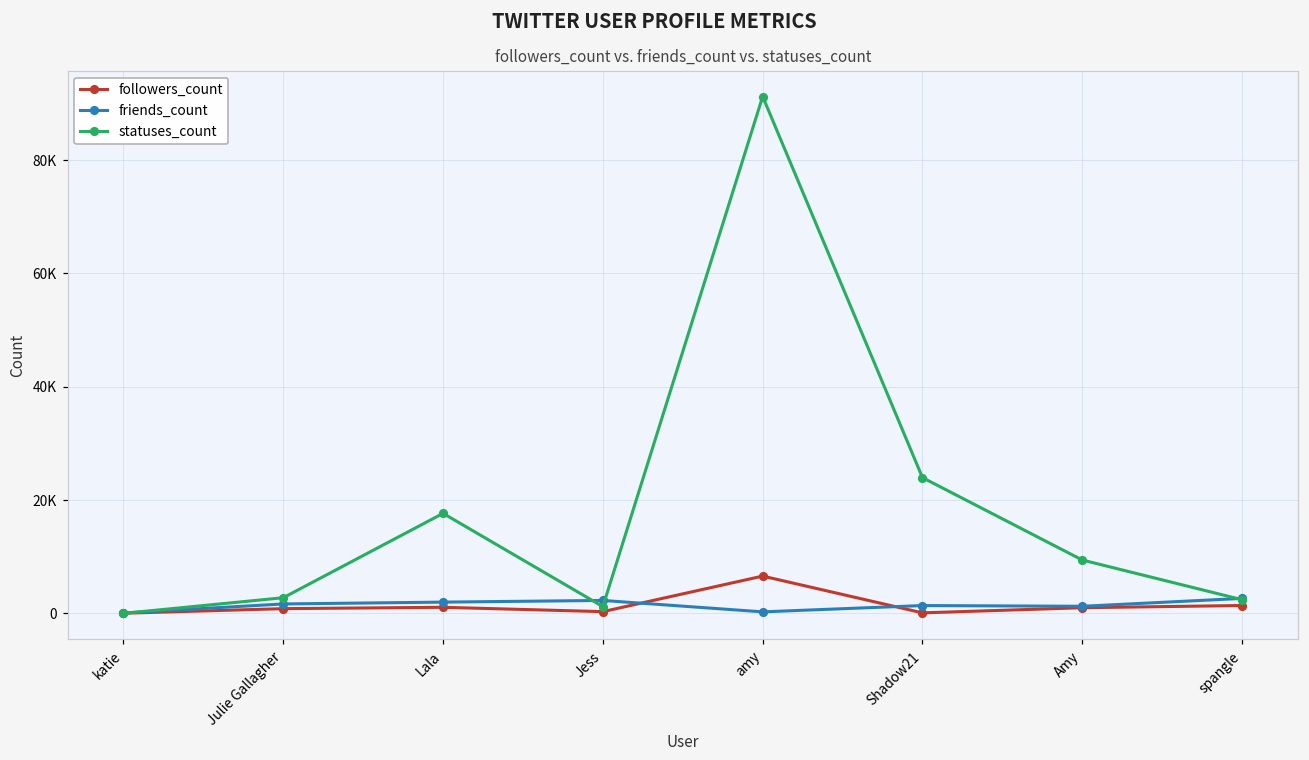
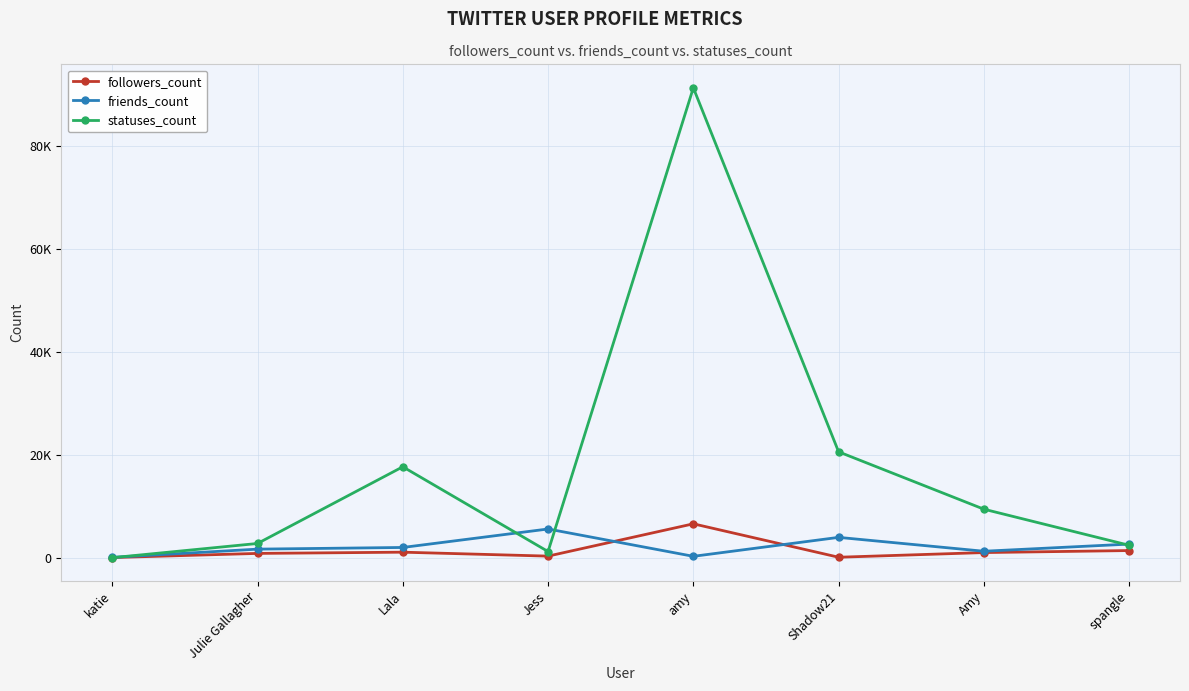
  {
    "followers_count": {
      "Julie Gallagher": 1000,
      "Lala": 1000,
      "Jess": 0,
      "amy": 7000,
      "Shadow21": 0,
      "spangle": 1000
    },
    "friends_count": {
      "Julie Gallagher": 2000,
      "Lala": 2000,
-     "Jess": 2000,
+     "Jess": 6000,
      "amy": 0,
-     "Shadow21": 1000
+     "Shadow21": 4000
    },
    "statuses_count": {
      "Julie Gallagher": 3000,
      "Lala": 18000,
      "Jess": 1000,
      "amy": 91000,
-     "Shadow21": 24000,
+     "Shadow21": 21000,
      "Amy": 9000
    }
  }
